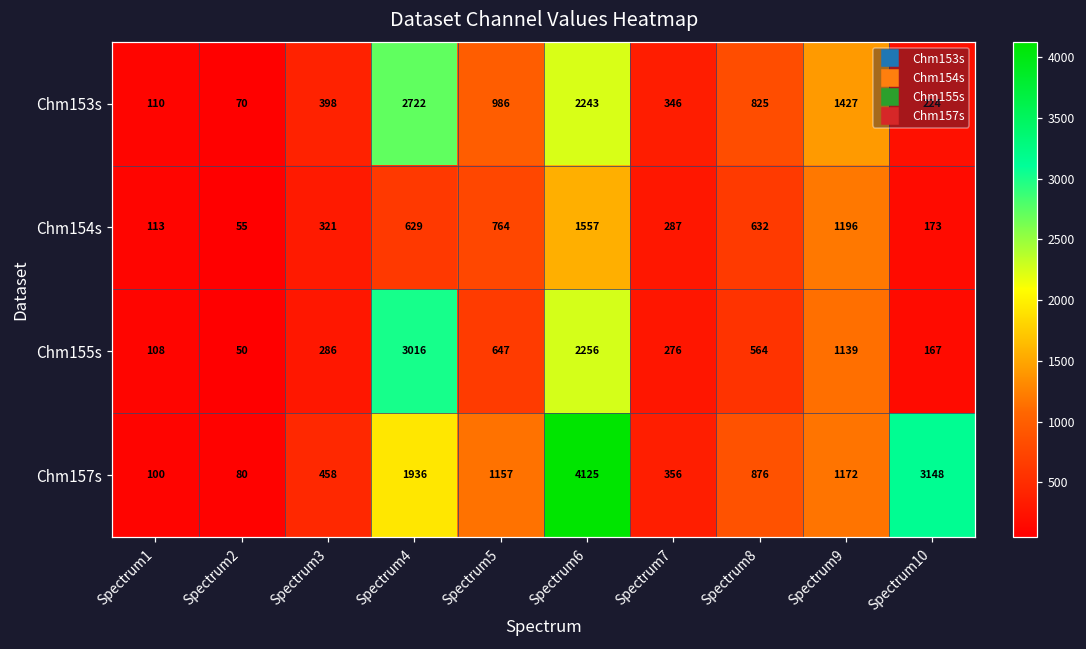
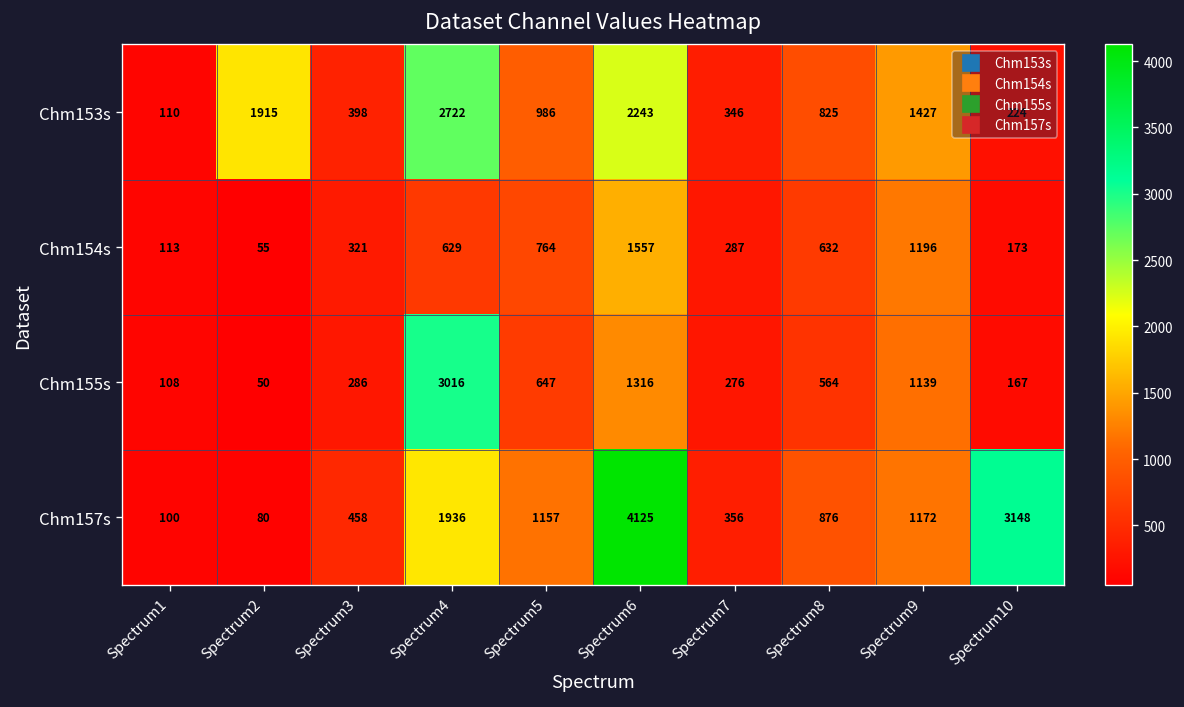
  {
    "Chm153s": {
      "Spectrum1": 110,
-     "Spectrum2": 70,
+     "Spectrum2": 1915,
      "Spectrum3": 398,
      "Spectrum4": 2722,
      "Spectrum5": 986,
      "Spectrum6": 2243,
      "Spectrum7": 346,
      "Spectrum8": 825,
      "Spectrum9": 1427
    },
    "Chm154s": {
      "Spectrum1": 113,
      "Spectrum2": 55,
      "Spectrum3": 321,
      "Spectrum4": 629,
      "Spectrum5": 764,
      "Spectrum6": 1557,
      "Spectrum7": 287,
      "Spectrum8": 632,
      "Spectrum9": 1196,
      "Spectrum10": 173
    },
    "Chm155s": {
      "Spectrum1": 108,
      "Spectrum2": 50,
      "Spectrum3": 286,
      "Spectrum4": 3016,
      "Spectrum5": 647,
-     "Spectrum6": 2256,
+     "Spectrum6": 1316,
      "Spectrum7": 276,
      "Spectrum8": 564,
      "Spectrum9": 1139,
      "Spectrum10": 167
    },
    "Chm157s": {
      "Spectrum1": 100,
      "Spectrum2": 80,
      "Spectrum3": 458,
      "Spectrum4": 1936,
      "Spectrum5": 1157,
      "Spectrum6": 4125,
      "Spectrum7": 356,
      "Spectrum8": 876,
      "Spectrum9": 1172,
      "Spectrum10": 3148
    }
  }
